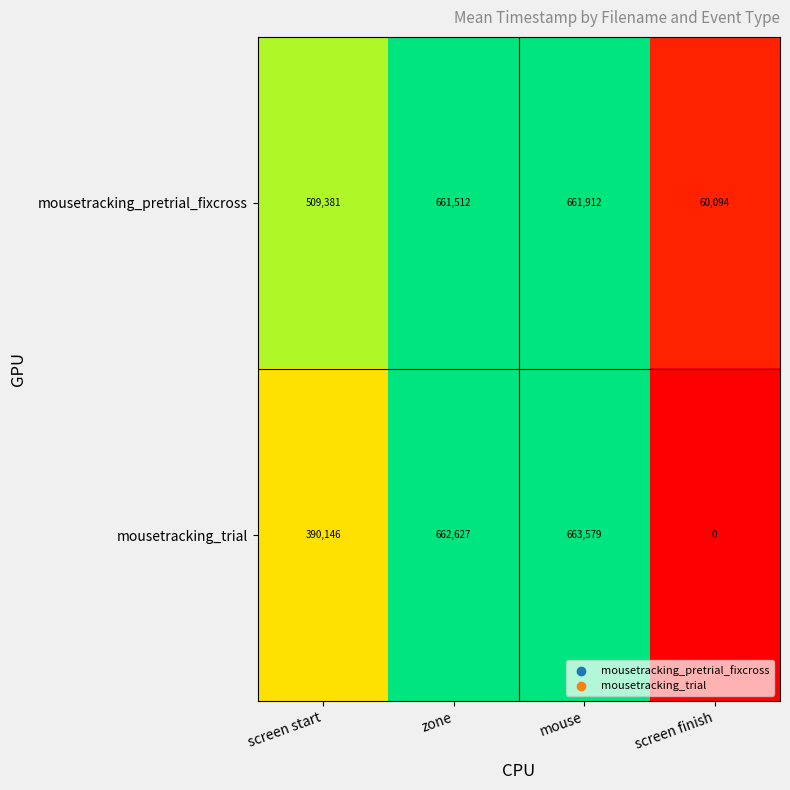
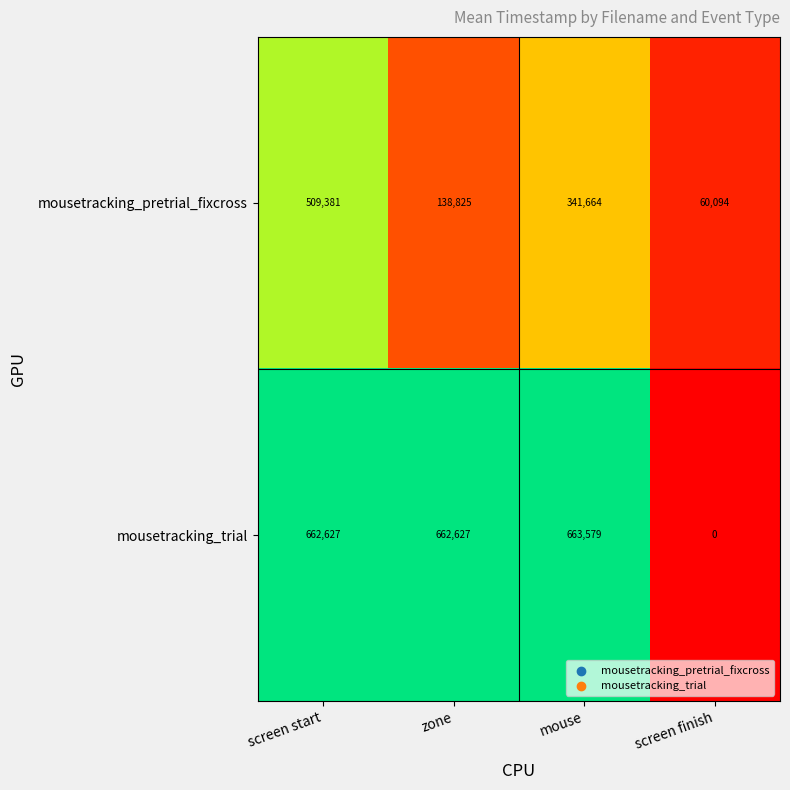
  {
    "mousetracking_pretrial_fixcross": {
      "screen start": "509,381",
-     "zone": "661,512",
-     "mouse": "661,912",
+     "zone": "138,825",
+     "mouse": "341,664",
      "screen finish": "60,094"
    },
    "mousetracking_trial": {
-     "screen start": "390,146",
+     "screen start": "662,627",
      "zone": "662,627",
      "mouse": "663,579",
      "screen finish": "0"
    }
  }
